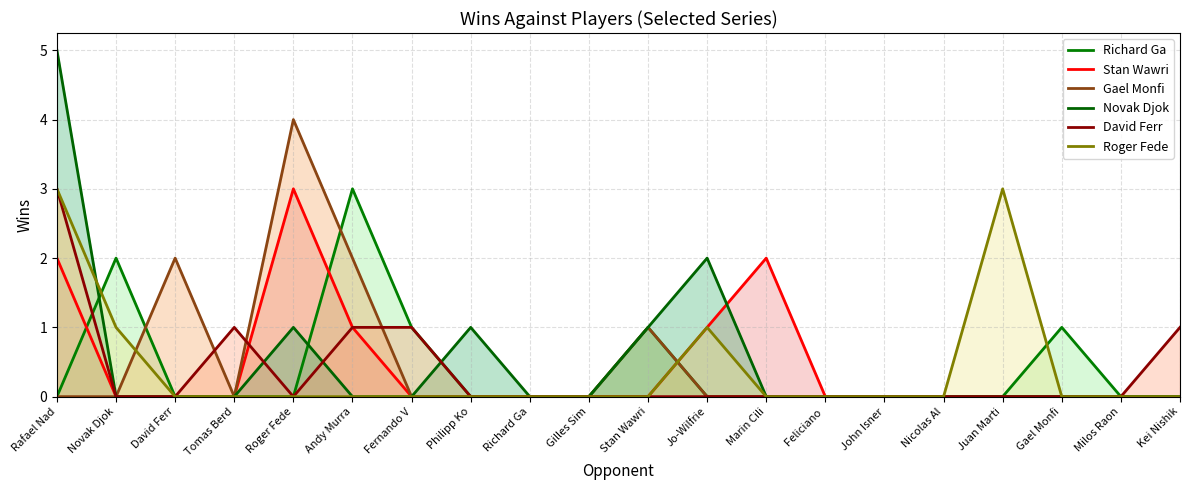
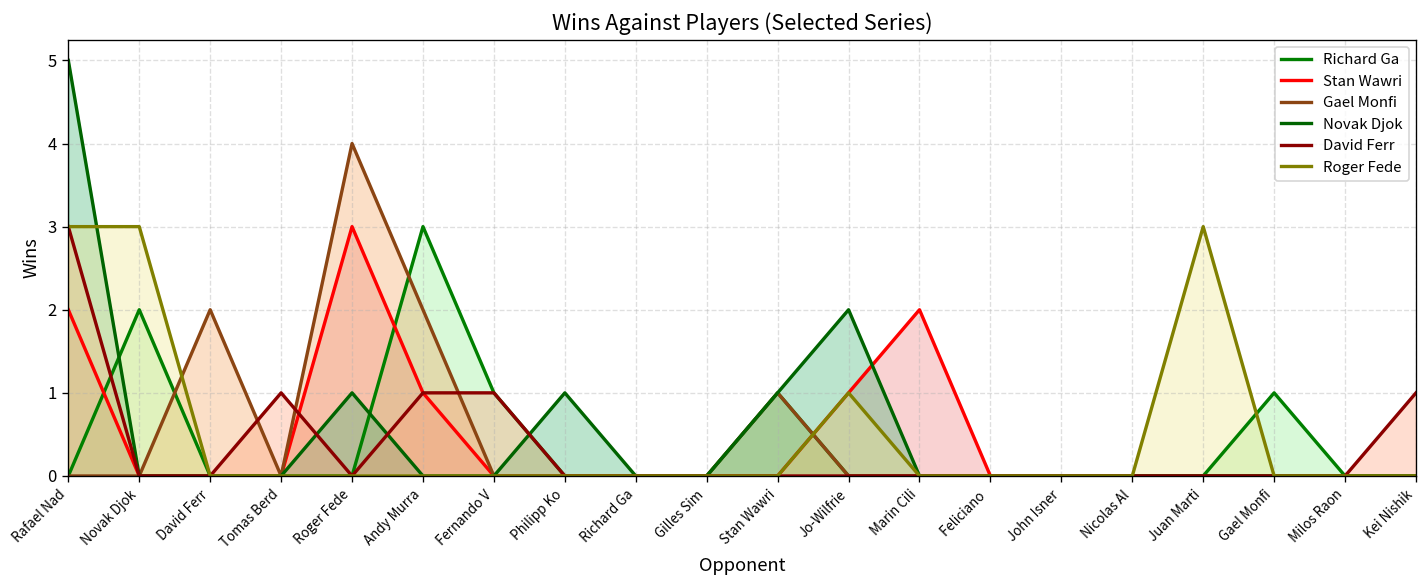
  {
    "Stan Wawri": {
      "Rafael Nad": 2,
      "Roger Fede": 3,
      "Marin Cili": 2
    },
    "Gael Monfi": {
      "David Ferr": 2,
      "Roger Fede": 4,
      "Andy Murra": 2
    },
    "David Ferr": {
      "Tomas Berd": 1,
      "Kei Nishik": 1
    },
    "Roger Fede": {
-     "Novak Djok": 1,
+     "Novak Djok": 3,
      "Juan Marti": 3
    }
  }
